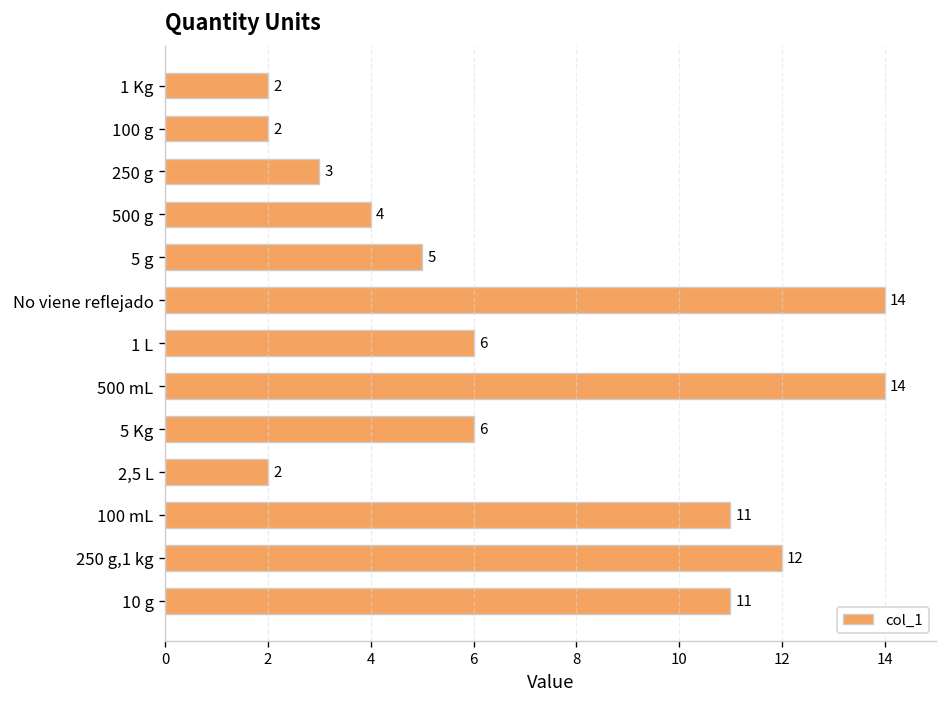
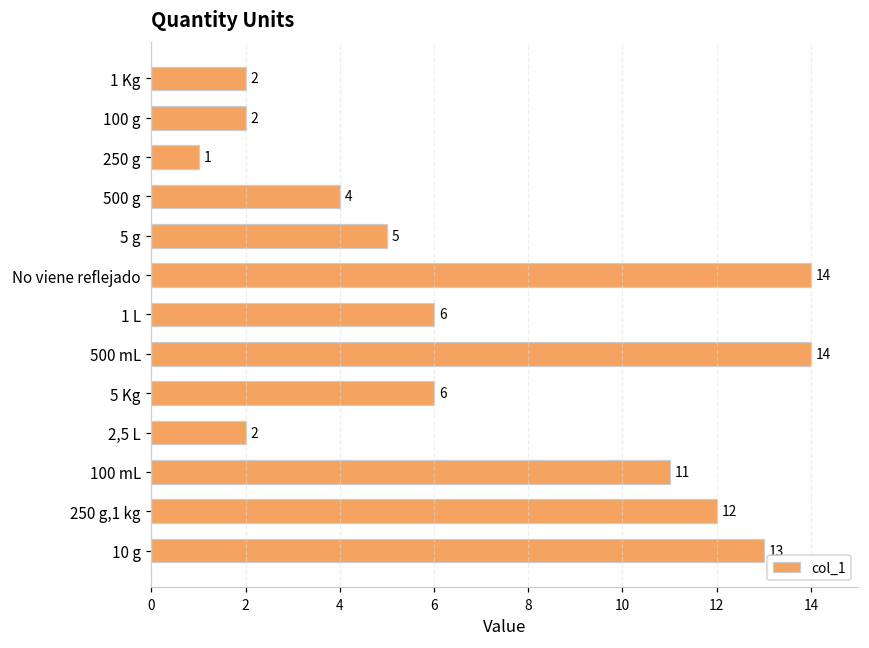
  {
    "1 Kg": 2,
    "100 g": 2,
-   "250 g": 3,
+   "250 g": 1,
    "500 g": 4,
    "5 g": 5,
    "No viene reflejado": 14,
    "1 L": 6,
    "500 mL": 14,
    "5 Kg": 6,
    "2,5 L": 2,
    "100 mL": 11,
    "250 g,1 kg": 12,
-   "10 g": 11
+   "10 g": 13
  }
